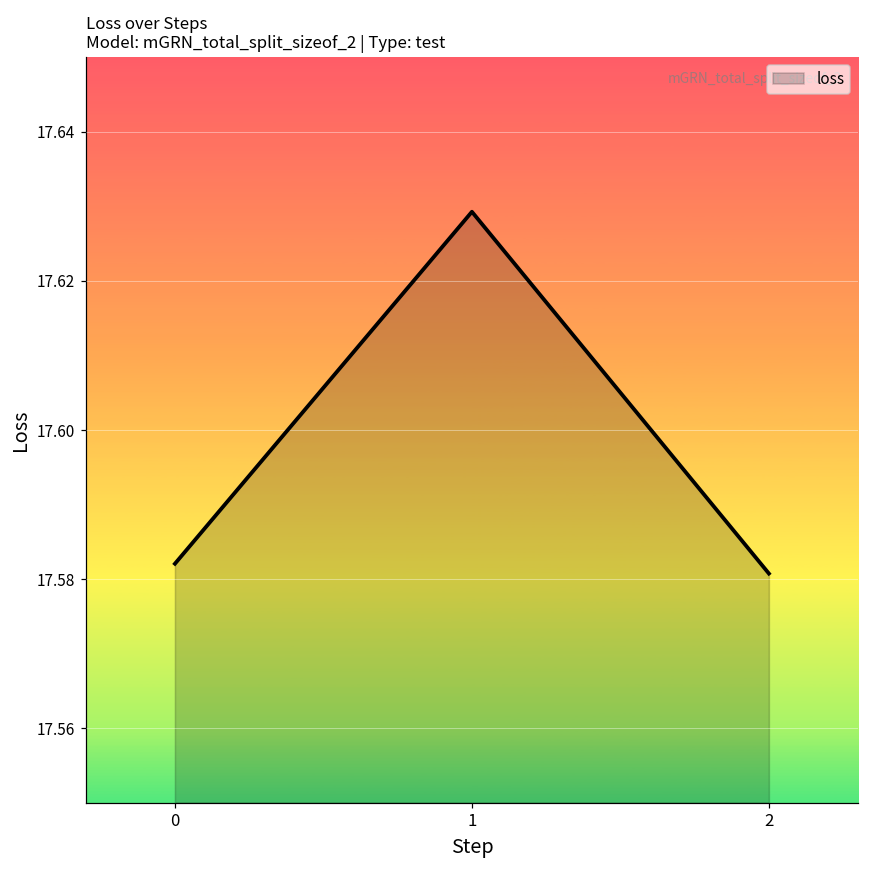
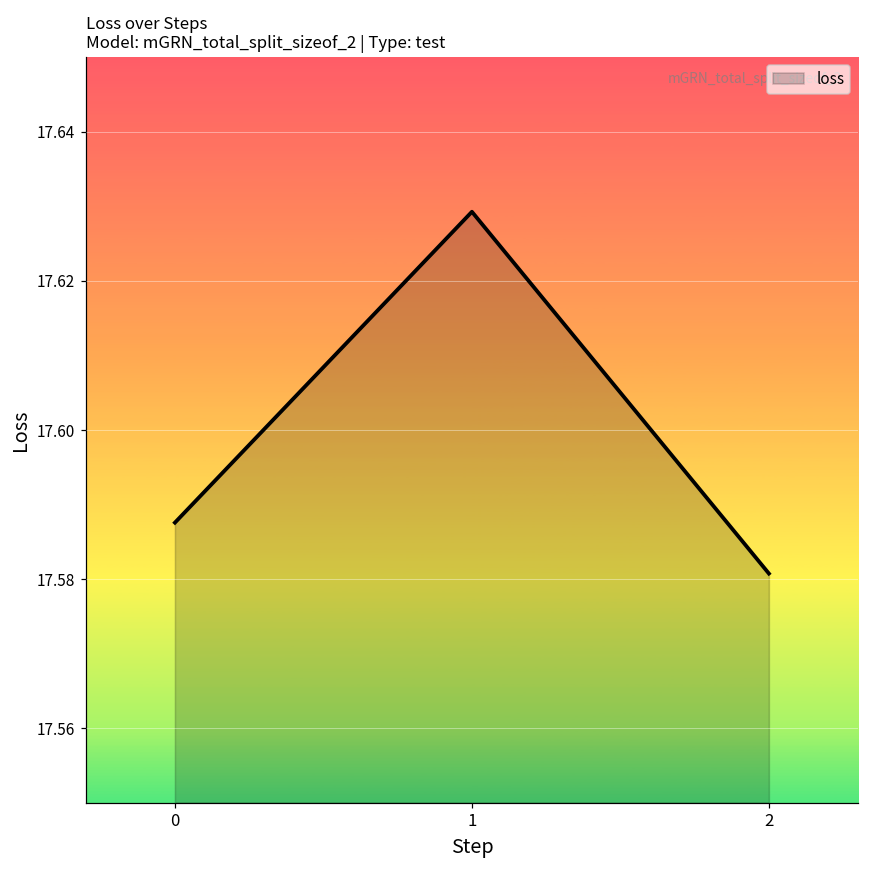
  {
-   "0": 17.582,
+   "0": 17.588,
    "1": 17.629,
    "2": 17.581
  }
